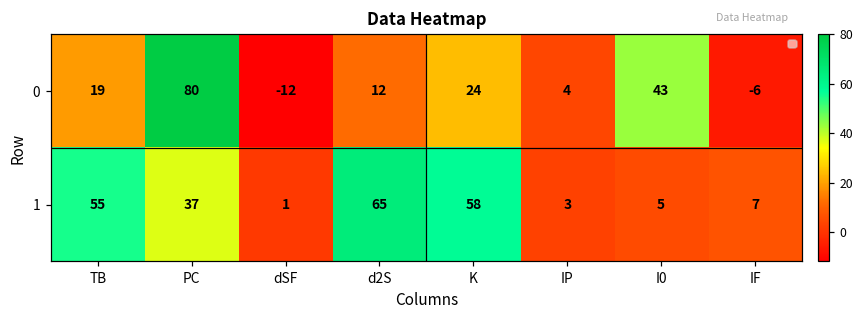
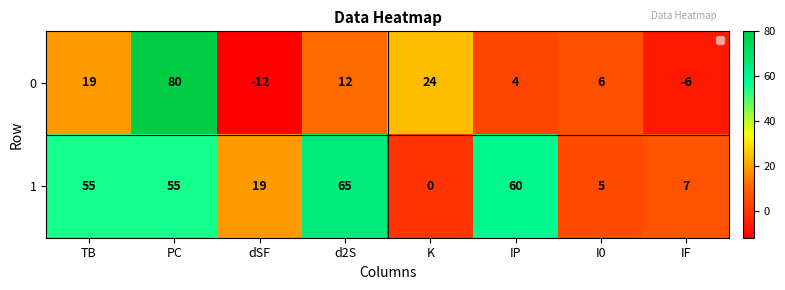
  {
    "0": {
      "TB": 19,
      "PC": 80,
      "dSF": -12,
      "d2S": 12,
      "K": 24,
      "IP": 4,
-     "I0": 43,
+     "I0": 6,
      "IF": -6
    },
    "1": {
      "TB": 55,
-     "PC": 37,
-     "dSF": 1,
+     "PC": 55,
+     "dSF": 19,
      "d2S": 65,
-     "K": 58,
-     "IP": 3,
+     "K": 0,
+     "IP": 60,
      "I0": 5,
      "IF": 7
    }
  }
